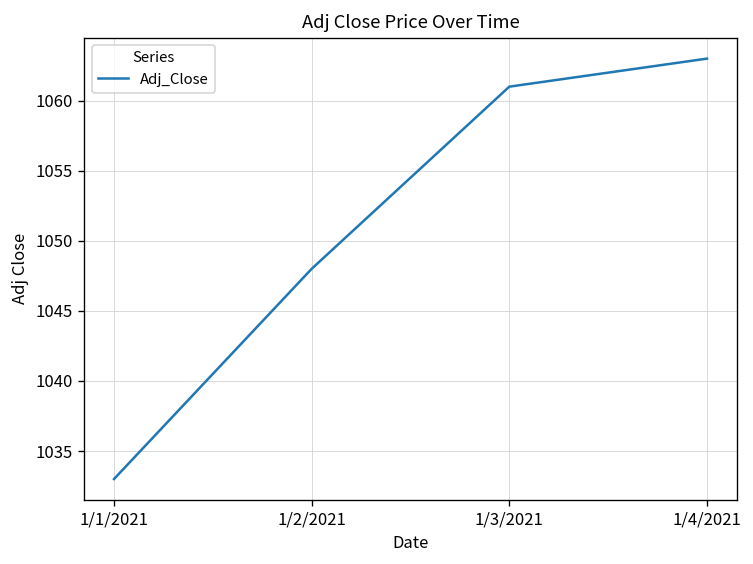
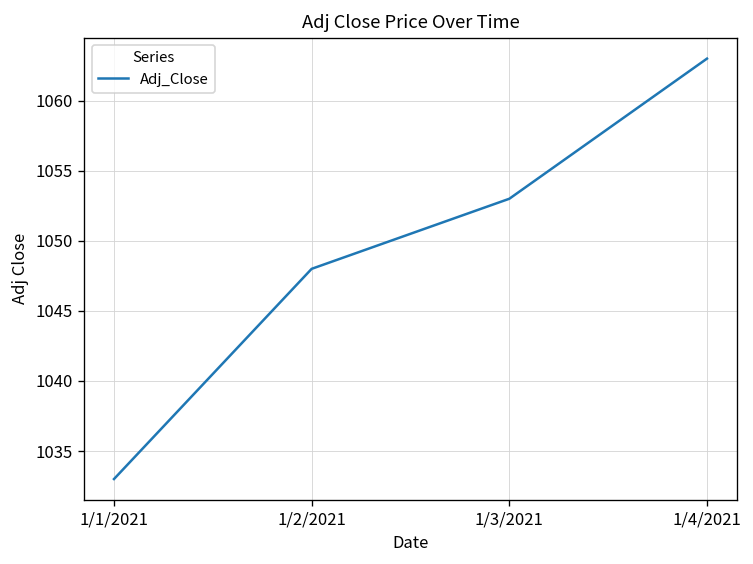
  {
    "1/1/2021": 1033,
    "1/2/2021": 1048,
-   "1/3/2021": 1061,
+   "1/3/2021": 1053,
    "1/4/2021": 1063
  }
